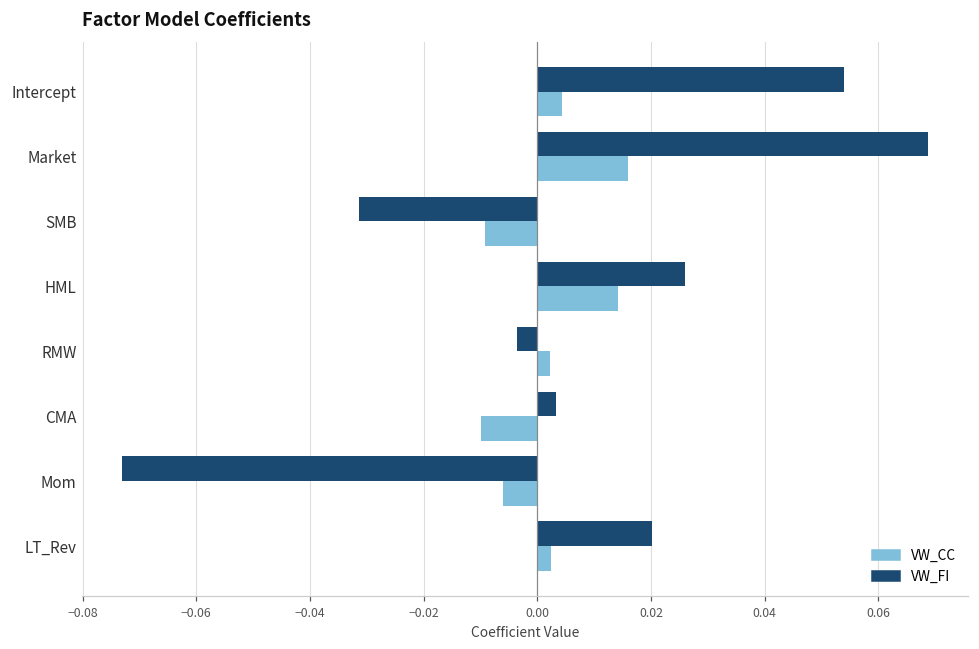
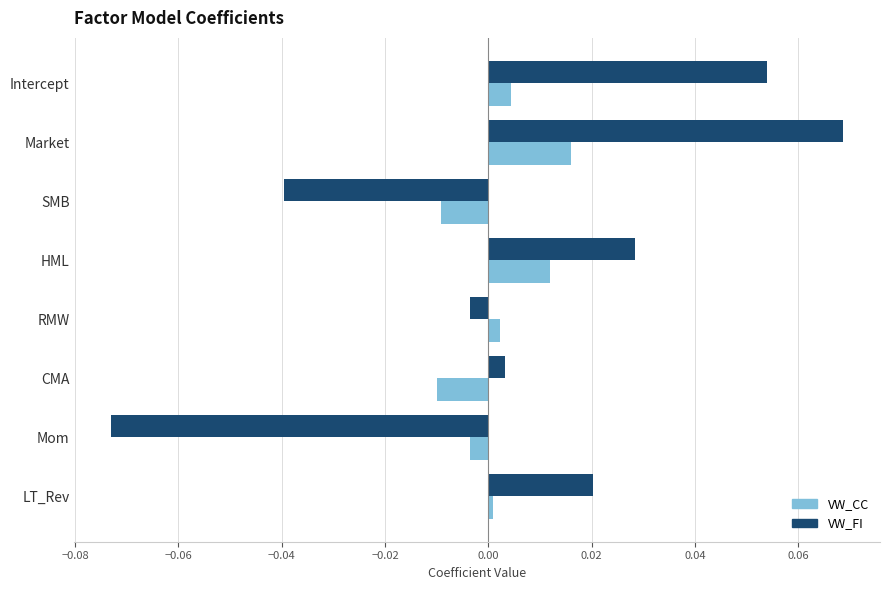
  {
    "VW_CC": {
      "Intercept": 0.004,
      "Market": 0.016,
      "SMB": -0.009,
-     "HML": 0.014,
+     "HML": 0.012,
      "RMW": 0.002,
      "CMA": -0.010,
-     "Mom": -0.006,
-     "LT_Rev": 0.002
+     "Mom": -0.004,
+     "LT_Rev": 0.001
    },
    "VW_FI": {
      "Intercept": 0.054,
      "Market": 0.069,
-     "SMB": -0.031,
-     "HML": 0.026,
+     "SMB": -0.039,
+     "HML": 0.028,
      "RMW": -0.004,
      "CMA": 0.003,
      "Mom": -0.073,
      "LT_Rev": 0.020
    }
  }
